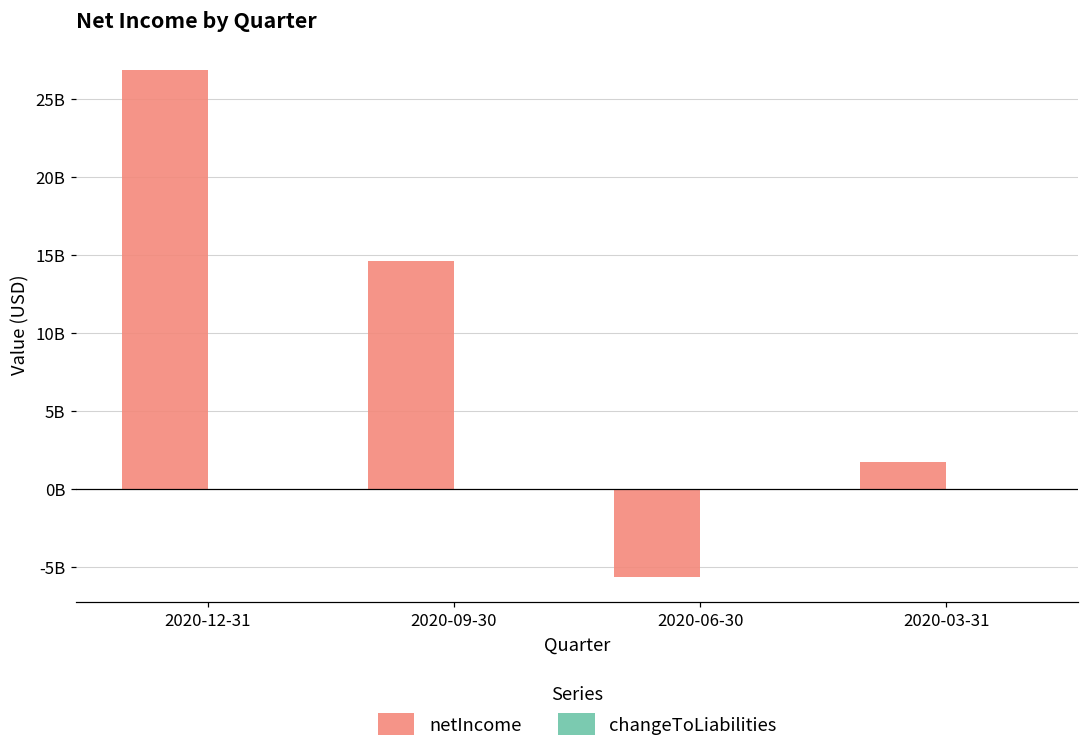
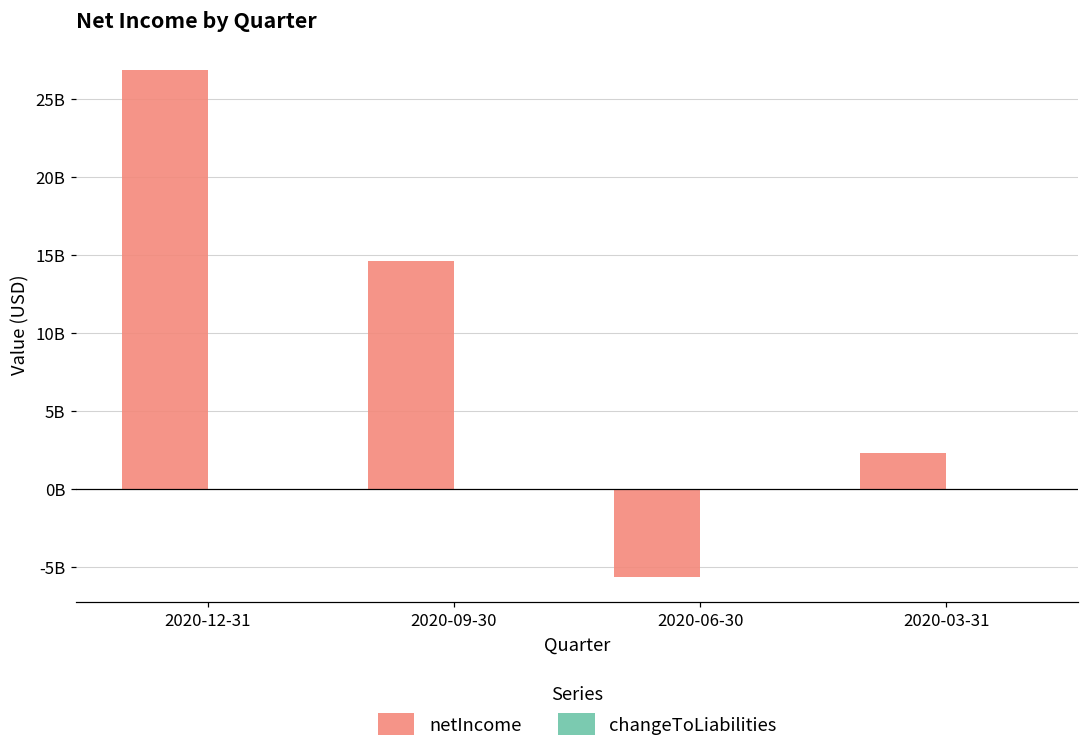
  {
    "netIncome": {
      "2020-12-31": 26800000000,
      "2020-09-30": 14600000000,
      "2020-06-30": -5600000000,
-     "2020-03-31": 1700000000
+     "2020-03-31": 2300000000
    },
    "changeToLiabilities": {
      "2020-12-31": 0,
      "2020-09-30": 0,
      "2020-06-30": 0,
      "2020-03-31": 0
    }
  }
